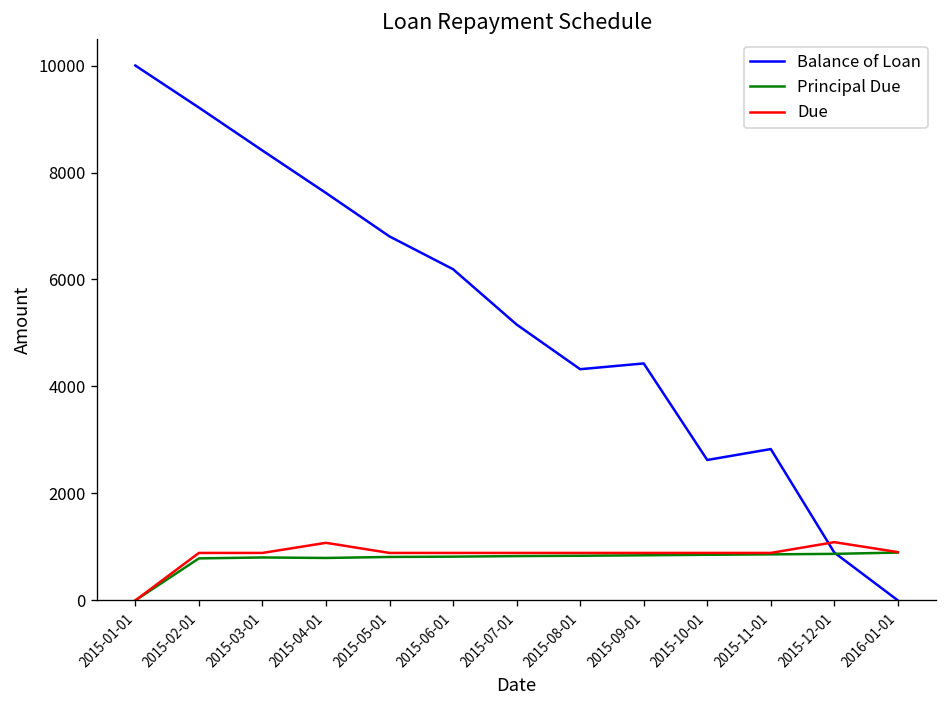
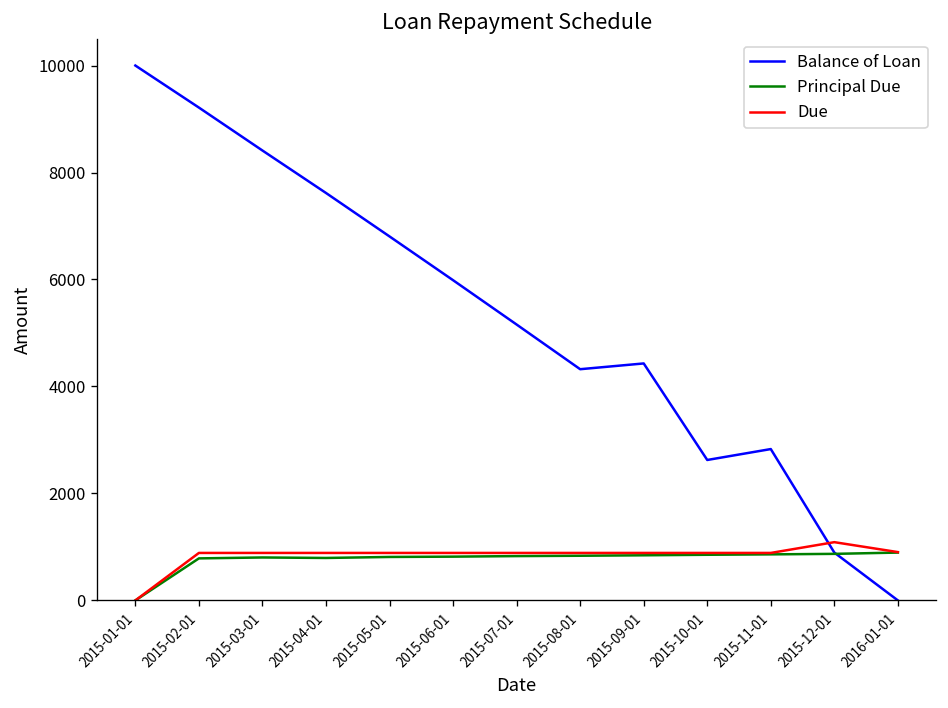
  {
    "Balance of Loan": {
      "2015-01-01": 10000,
      "2015-02-01": 9200,
      "2015-03-01": 8400,
      "2015-04-01": 7600,
      "2015-05-01": 6800,
-     "2015-06-01": 6200,
+     "2015-06-01": 6000,
      "2015-07-01": 5200,
      "2015-08-01": 4300,
      "2015-09-01": 4400,
      "2015-10-01": 2600,
      "2015-11-01": 2800,
      "2016-01-01": 0
    },
    "Principal Due": {
      "2015-02-01": 800,
      "2015-03-01": 800,
      "2015-04-01": 800,
      "2015-05-01": 800,
      "2015-06-01": 800,
      "2015-07-01": 800
    },
    "Due": {
      "2015-02-01": 900,
      "2015-03-01": 900,
-     "2015-04-01": 1100,
+     "2015-04-01": 900,
      "2015-05-01": 900,
      "2015-06-01": 900,
      "2015-07-01": 900,
      "2015-12-01": 1100
    }
  }
